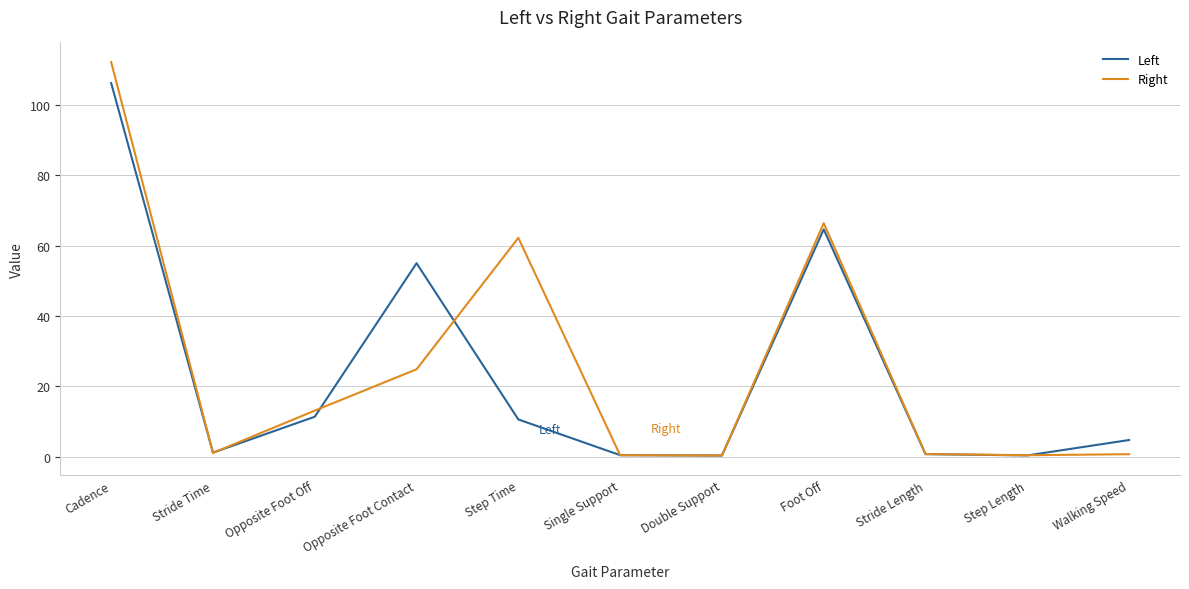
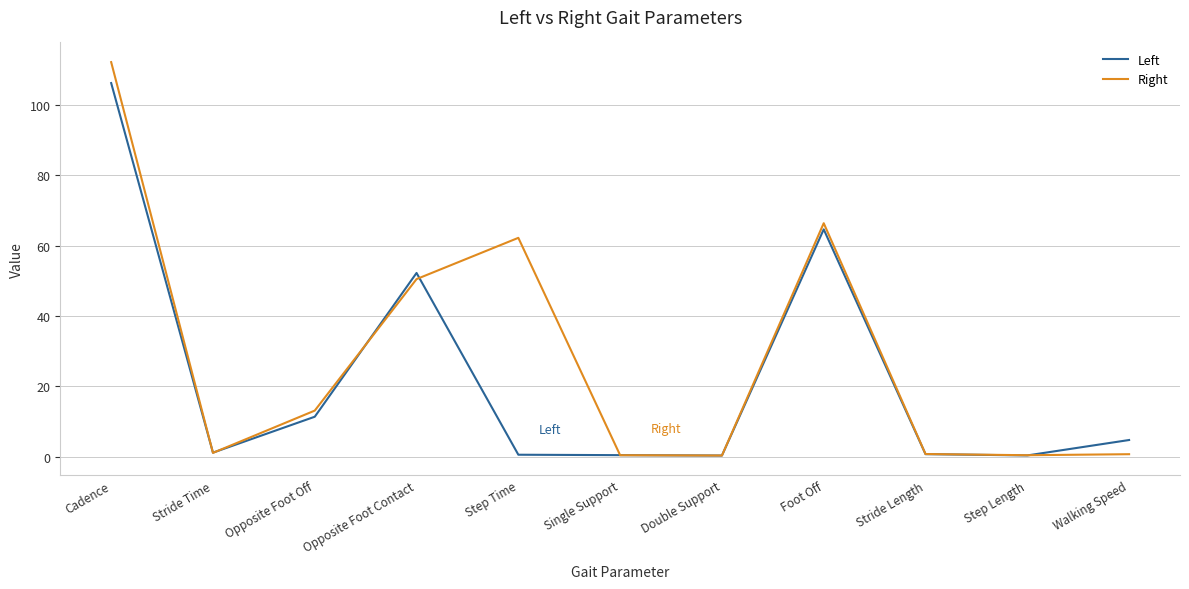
  {
    "Left": {
      "Cadence": 106,
      "Opposite Foot Off": 11,
-     "Opposite Foot Contact": 55,
-     "Step Time": 11,
+     "Opposite Foot Contact": 52,
+     "Step Time": 1,
      "Foot Off": 65,
      "Walking Speed": 5
    },
    "Right": {
      "Cadence": 112,
      "Opposite Foot Off": 13,
-     "Opposite Foot Contact": 25,
+     "Opposite Foot Contact": 50,
      "Step Time": 62,
      "Foot Off": 66,
      "Walking Speed": 1
    }
  }
